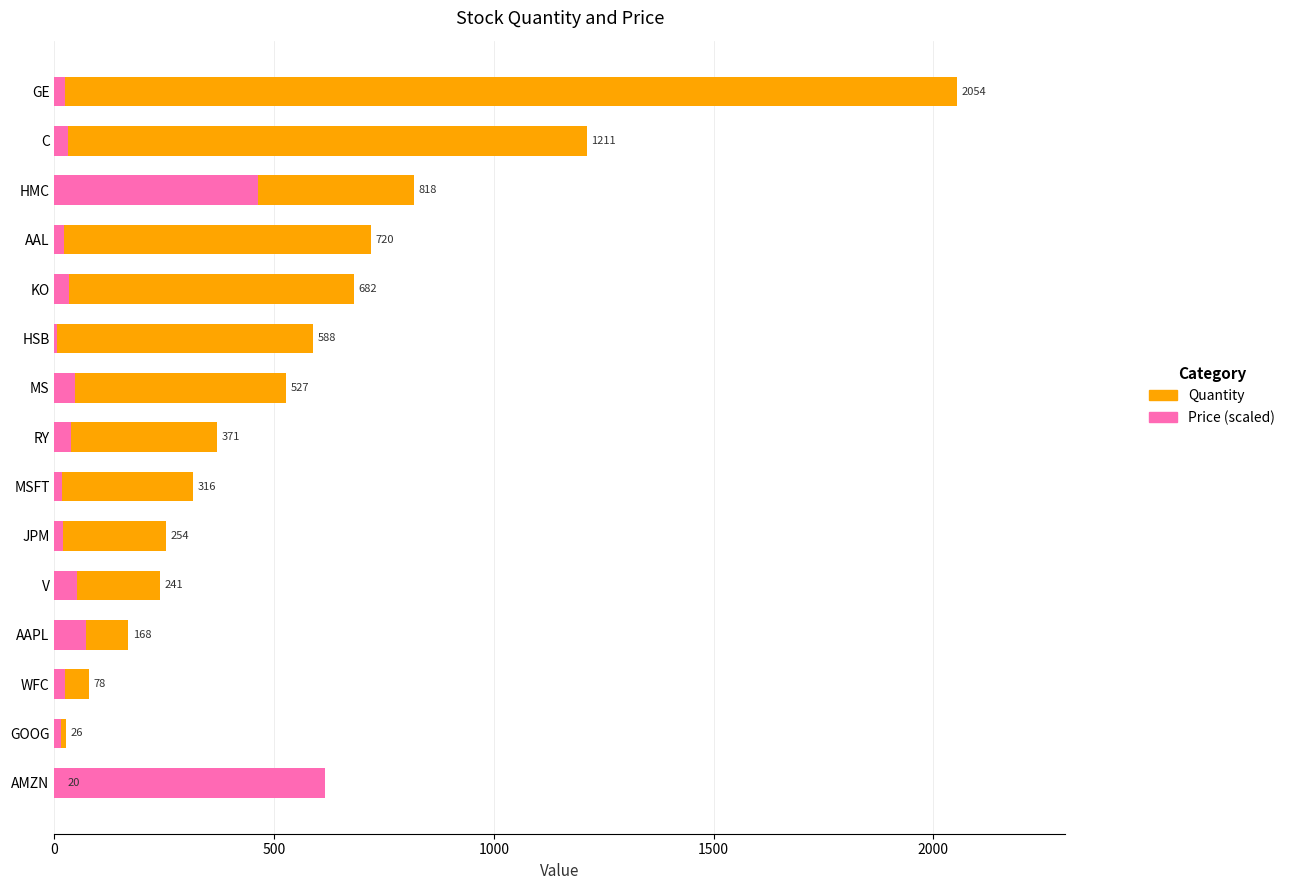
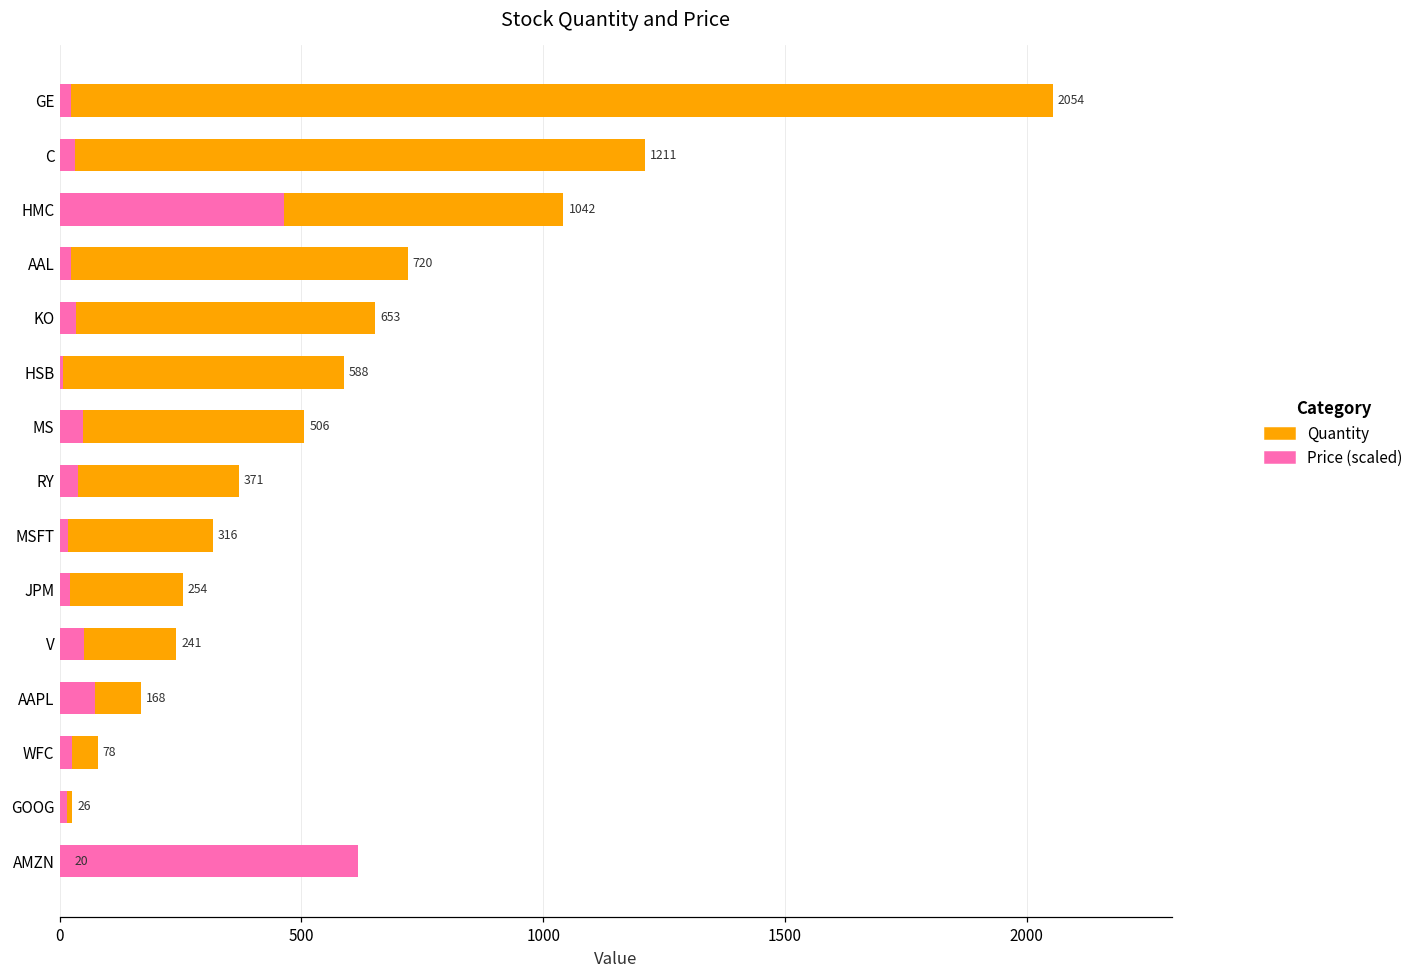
  {
    "Quantity": {
      "GE": 2054,
      "C": 1211,
-     "HMC": 818,
+     "HMC": 1042,
      "AAL": 720,
-     "KO": 682,
+     "KO": 653,
      "HSB": 588,
-     "MS": 527,
+     "MS": 506,
      "RY": 371,
      "MSFT": 316,
      "JPM": 254,
      "V": 241,
      "AAPL": 168,
      "WFC": 78,
      "GOOG": 26
    }
  }
